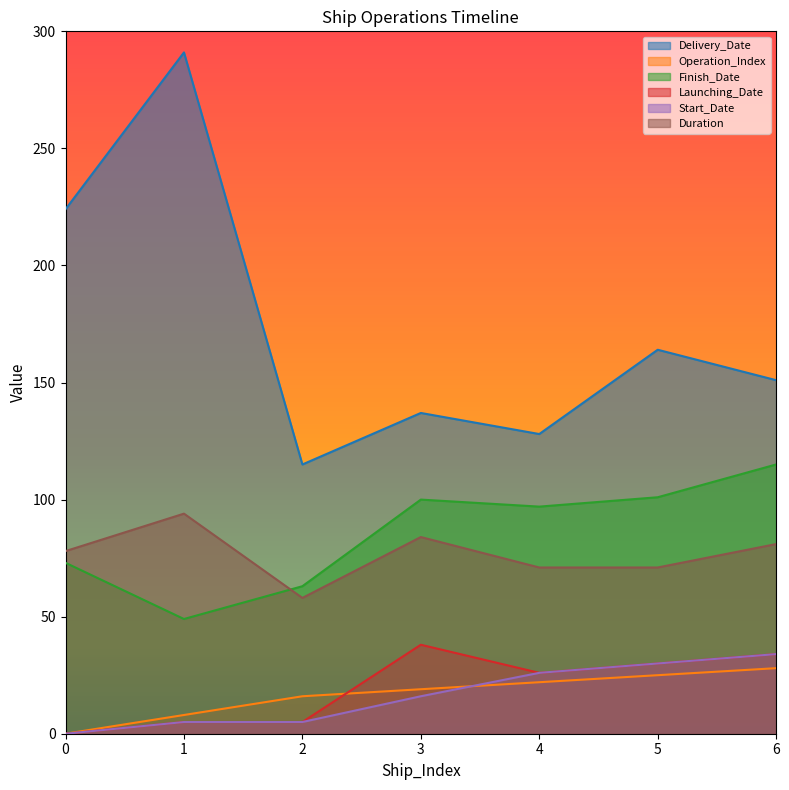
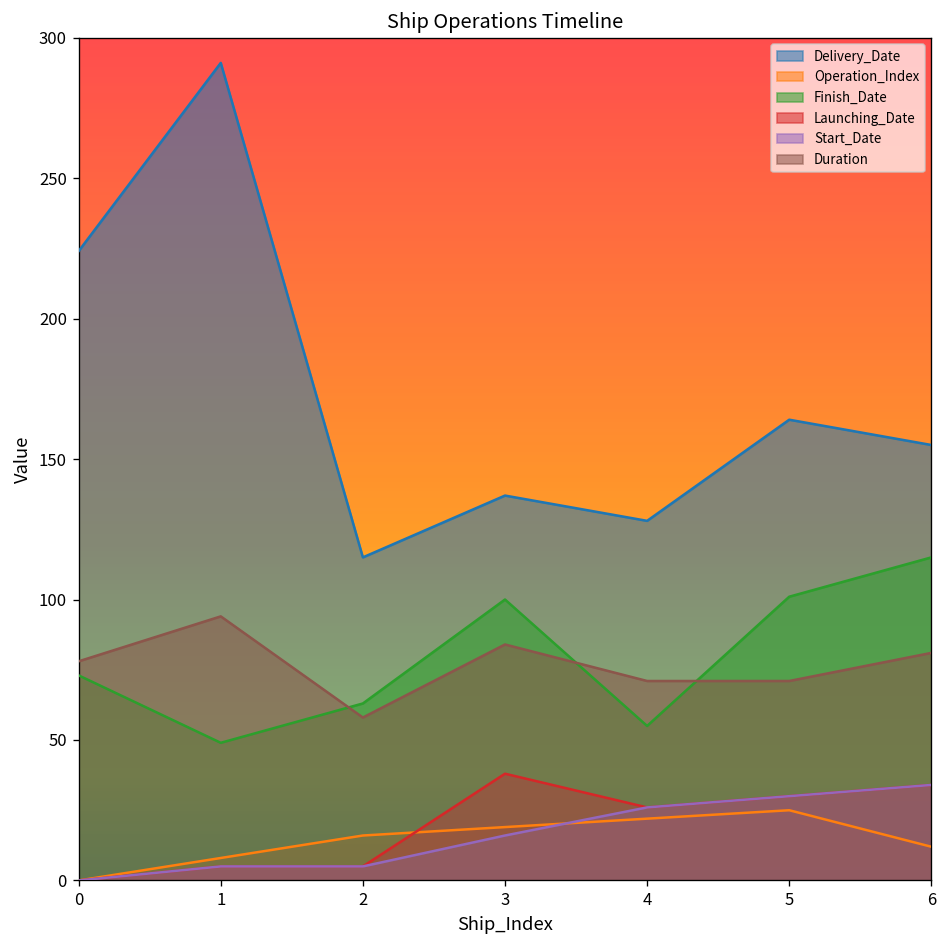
  {
    "Delivery_Date": {
      "0": 224,
      "1": 291,
      "2": 115,
      "3": 137,
      "4": 128,
      "5": 164,
-     "6": 151
+     "6": 155
    },
    "Operation_Index": {
      "1": 8,
      "2": 16,
      "3": 19,
      "4": 22,
      "5": 25,
-     "6": 28
+     "6": 12
    },
    "Finish_Date": {
      "0": 73,
      "1": 49,
      "2": 63,
      "3": 100,
-     "4": 97,
+     "4": 55,
      "5": 101,
      "6": 115
    },
    "Launching_Date": {
      "3": 38
    },
    "Start_Date": {
      "3": 16
    },
    "Duration": {
      "0": 78,
      "1": 94,
      "2": 58,
      "3": 84,
      "4": 71,
      "5": 71,
      "6": 81
    }
  }
